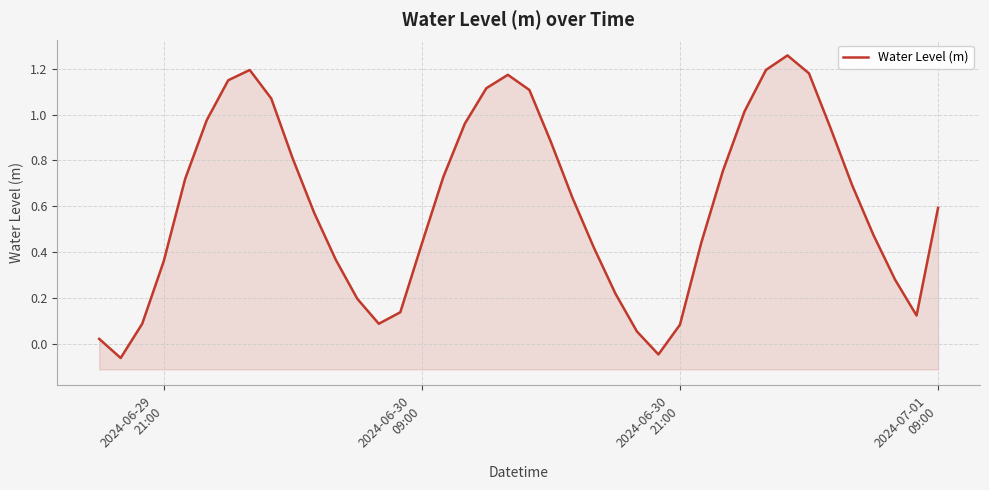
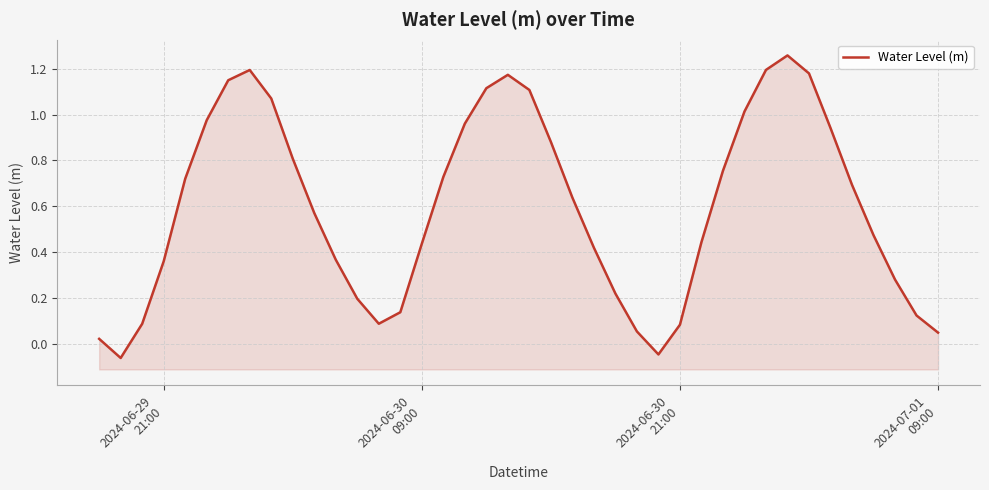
  {
    "2024-06-29 21:00": 0.36,
    "2024-06-30 09:00": 0.44,
    "2024-06-30 21:00": 0.08,
-   "2024-07-01 09:00": 0.59
+   "2024-07-01 09:00": 0.05
  }
